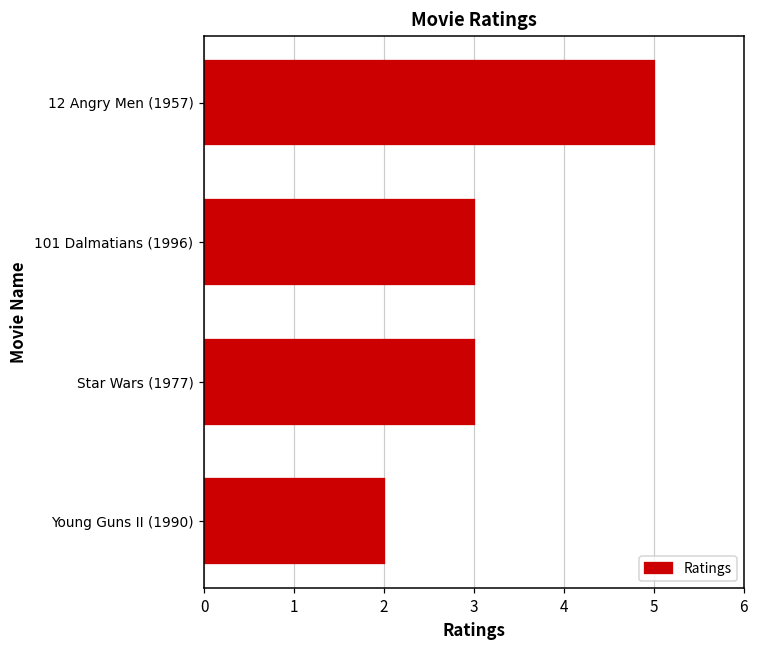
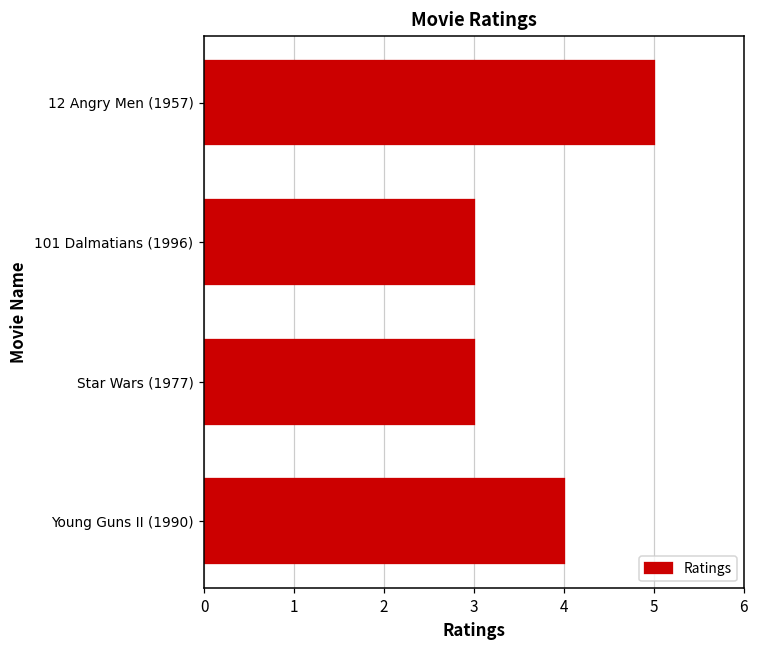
  {
    "12 Angry Men (1957)": 5,
    "101 Dalmatians (1996)": 3,
    "Star Wars (1977)": 3,
-   "Young Guns II (1990)": 2
+   "Young Guns II (1990)": 4
  }
